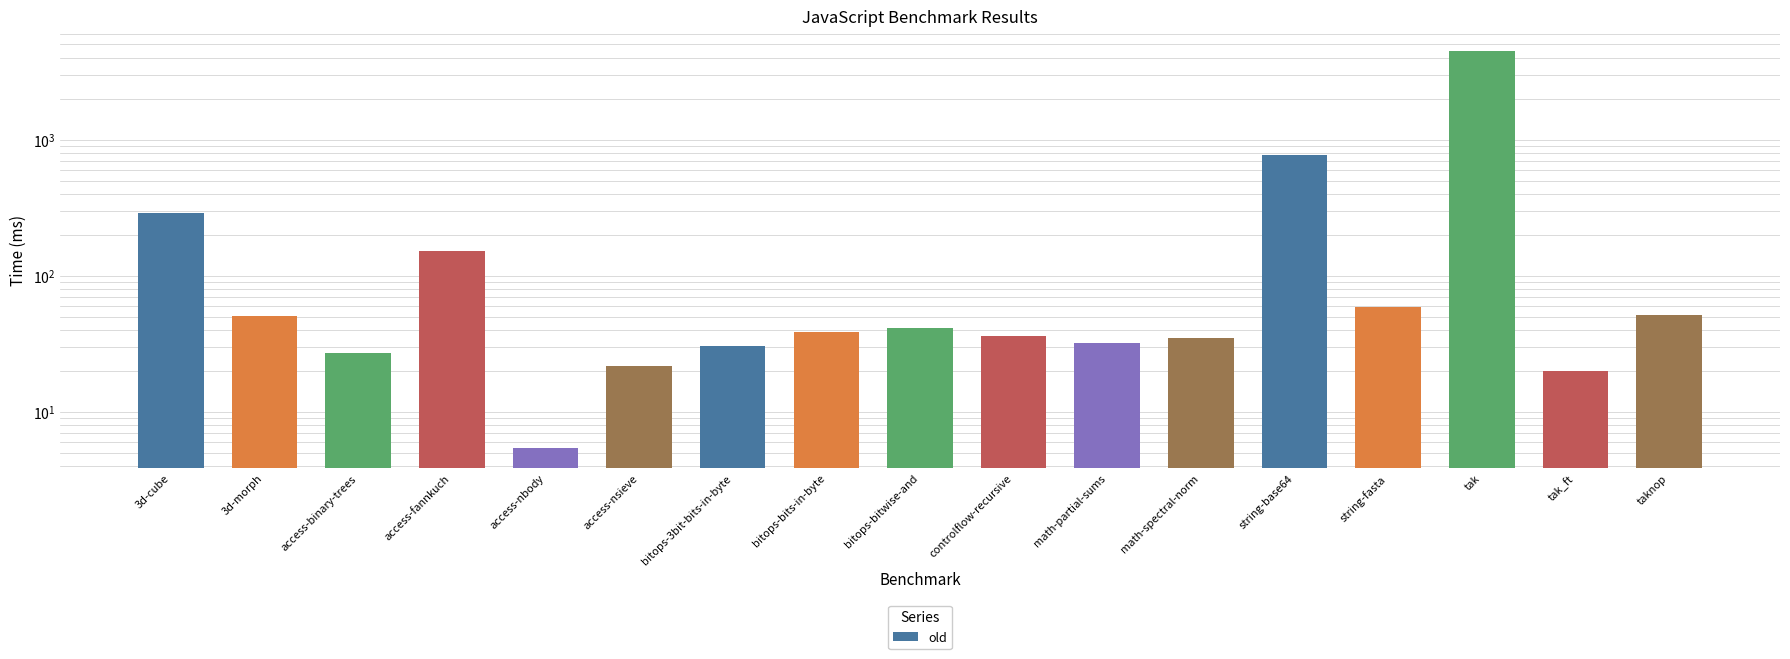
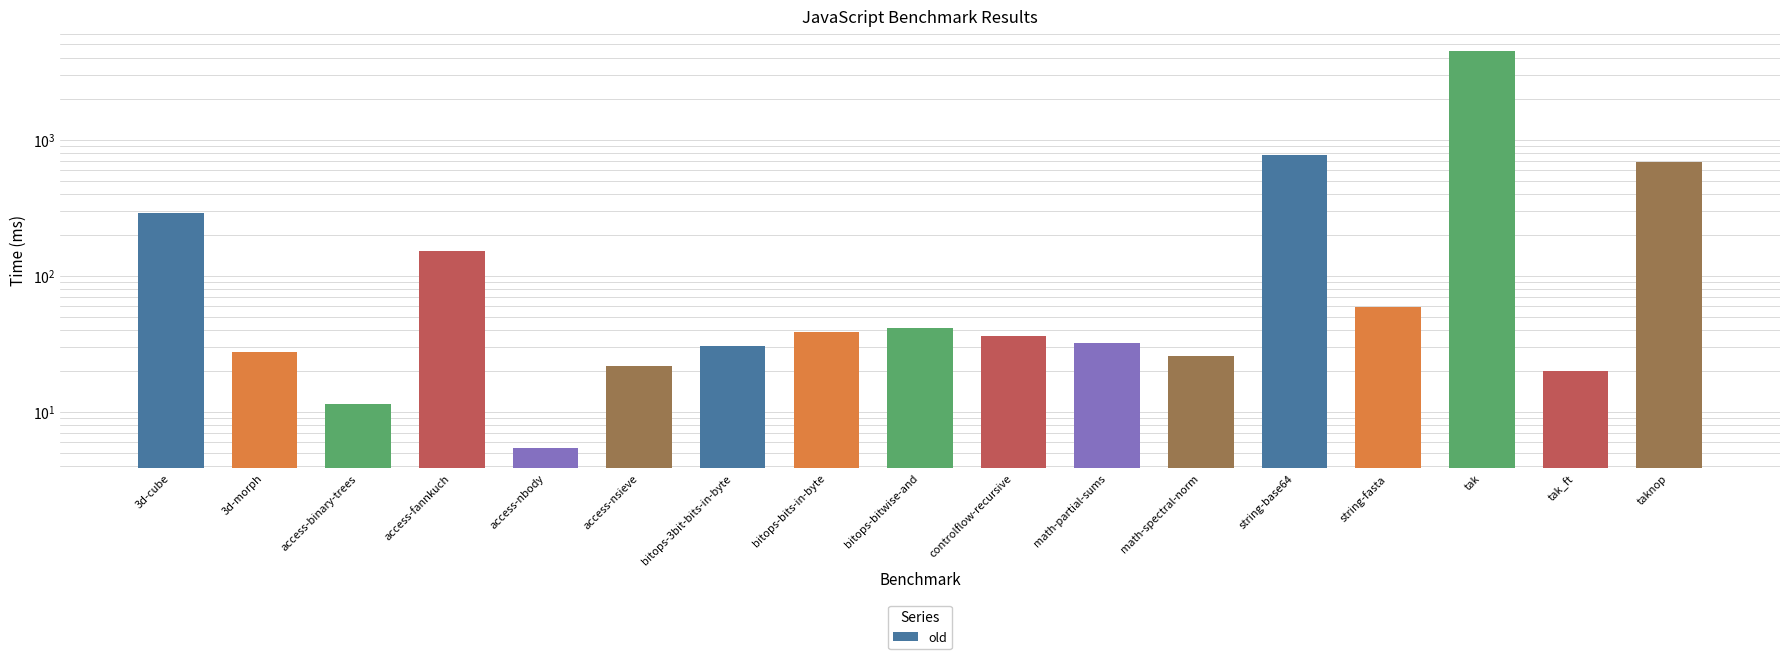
  {
    "3d-cube": 290,
-   "3d-morph": 50,
-   "access-binary-trees": 27,
+   "3d-morph": 28,
+   "access-binary-trees": 11,
    "access-fannkuch": 150,
    "access-nbody": 5.4,
    "access-nsieve": 22,
    "bitops-3bit-bits-in-byte": 30,
    "bitops-bits-in-byte": 39,
    "bitops-bitwise-and": 41,
    "controlflow-recursive": 36,
    "math-partial-sums": 32,
-   "math-spectral-norm": 35,
+   "math-spectral-norm": 26,
    "string-base64": 800,
    "string-fasta": 60,
    "tak": 4500,
    "tak_ft": 20,
-   "taknop": 52
+   "taknop": 700
  }
